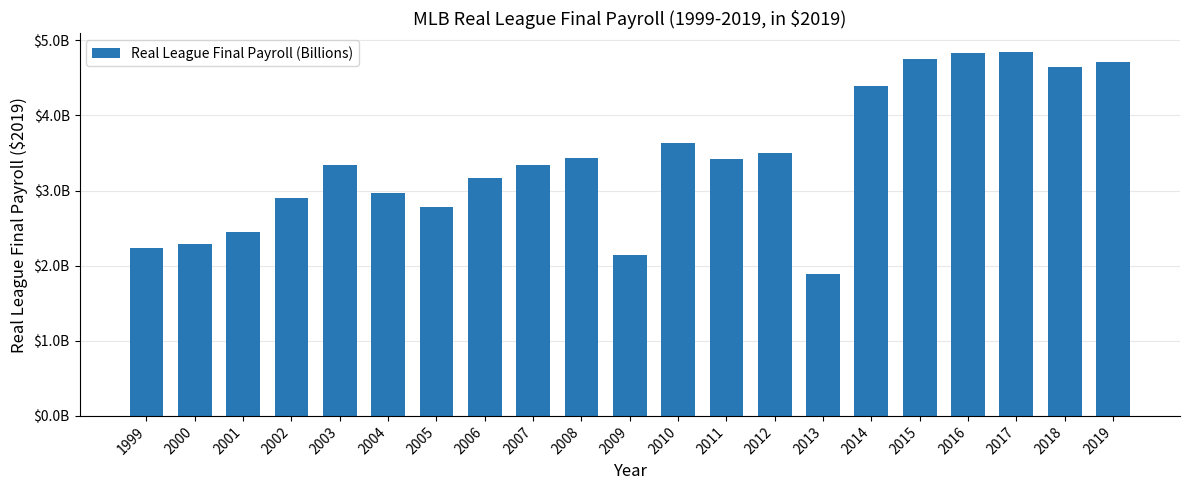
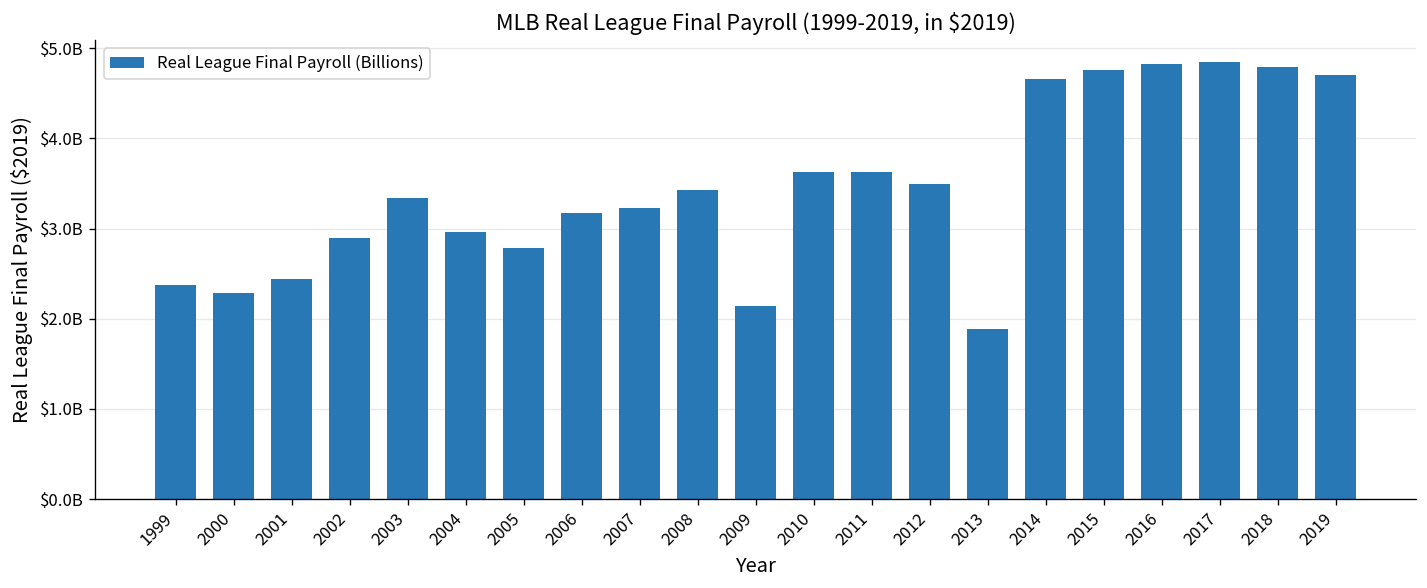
  {
-   "1999": "$2200000000",
+   "1999": "$2400000000",
    "2000": "$2300000000",
    "2001": "$2400000000",
    "2002": "$2900000000",
    "2003": "$3300000000",
    "2004": "$3000000000",
    "2005": "$2800000000",
    "2006": "$3200000000",
-   "2007": "$3300000000",
+   "2007": "$3200000000",
    "2008": "$3400000000",
    "2009": "$2100000000",
    "2010": "$3600000000",
-   "2011": "$3400000000",
+   "2011": "$3600000000",
    "2012": "$3500000000",
    "2013": "$1900000000",
-   "2014": "$4400000000",
+   "2014": "$4700000000",
    "2015": "$4800000000",
    "2016": "$4800000000",
    "2017": "$4800000000",
-   "2018": "$4600000000",
+   "2018": "$4800000000",
    "2019": "$4700000000"
  }
